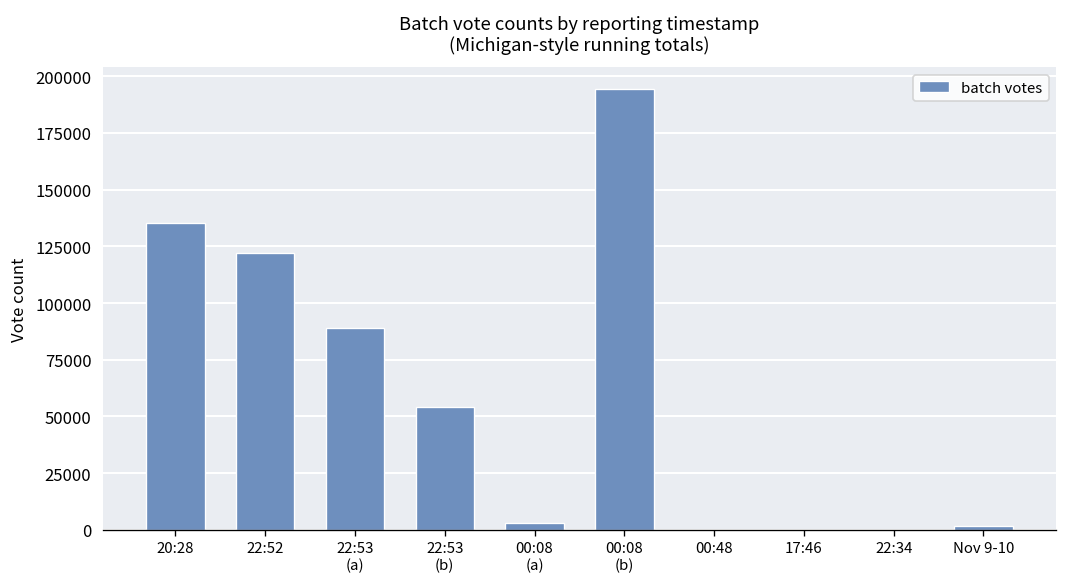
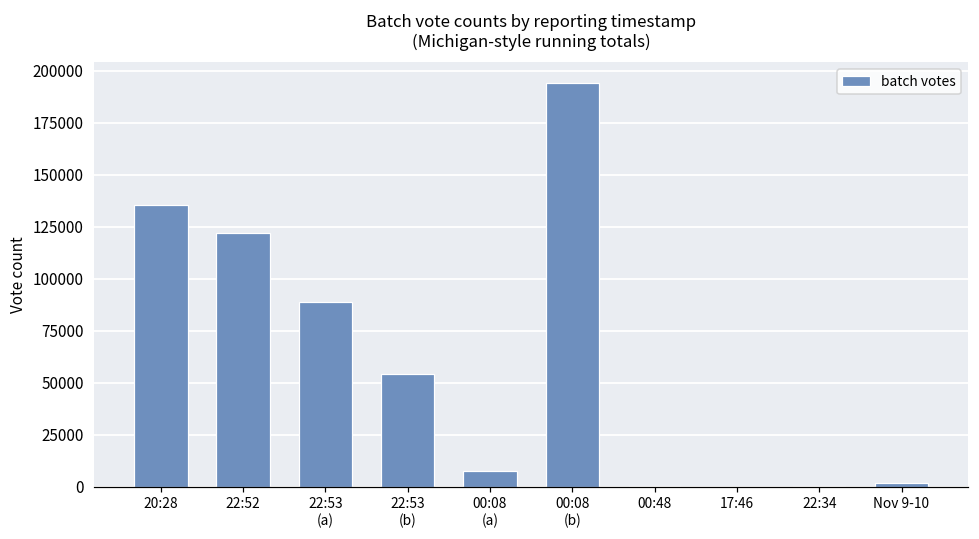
  {
    "20:28": 135000,
    "22:52": 122000,
    "22:53 (a)": 89000,
    "22:53 (b)": 54000,
-   "00:08 (a)": 3000,
+   "00:08 (a)": 7000,
    "00:08 (b)": 194000,
    "Nov 9-10": 2000
  }
